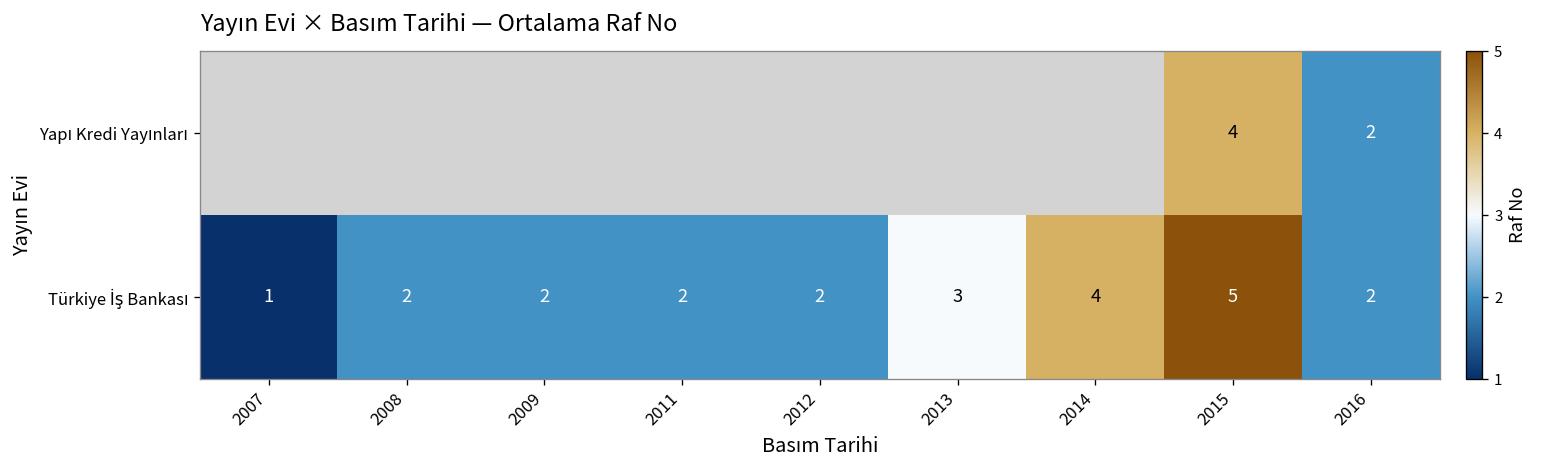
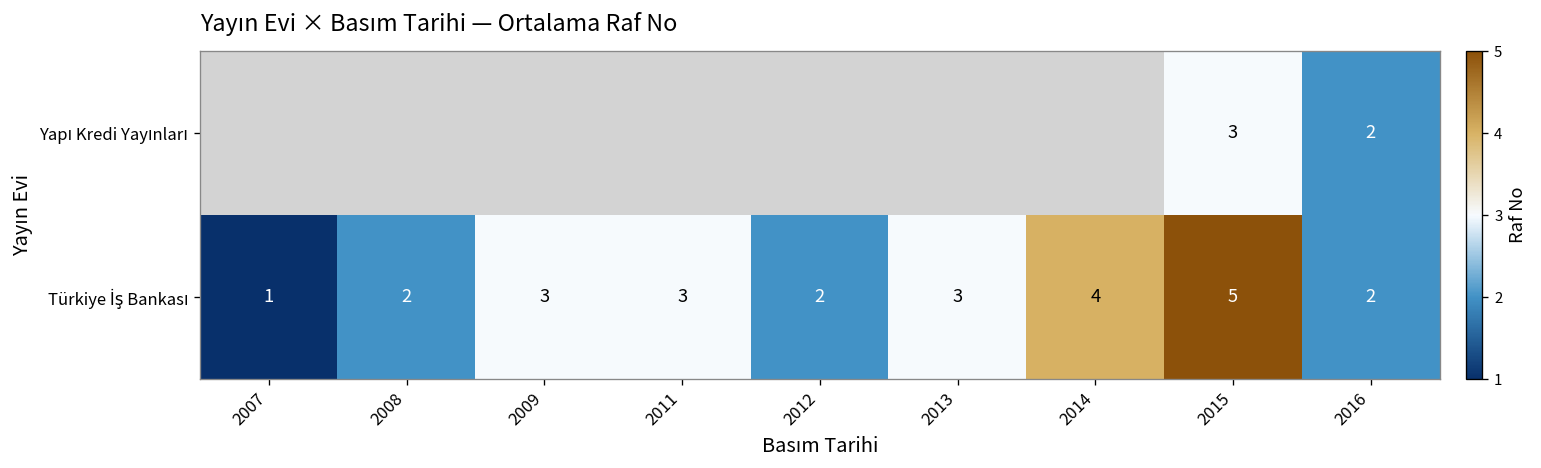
  {
    "Yapı Kredi Yayınları": {
-     "2015": 4,
+     "2015": 3,
      "2016": 2
    },
    "Türkiye İş Bankası": {
      "2007": 1,
      "2008": 2,
-     "2009": 2,
-     "2011": 2,
+     "2009": 3,
+     "2011": 3,
      "2012": 2,
      "2013": 3,
      "2014": 4,
      "2015": 5,
      "2016": 2
    }
  }
